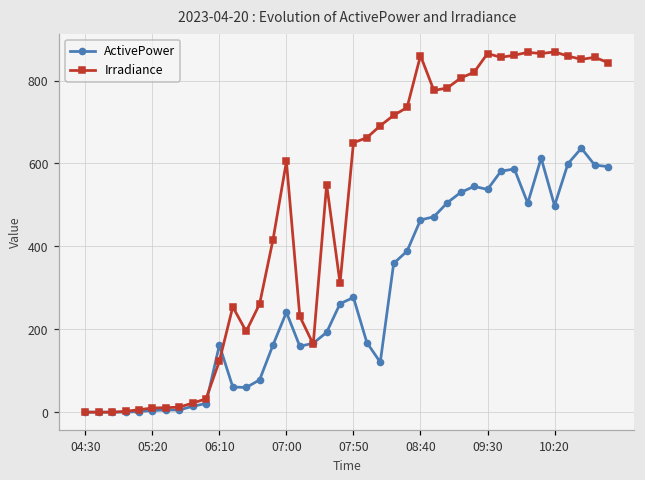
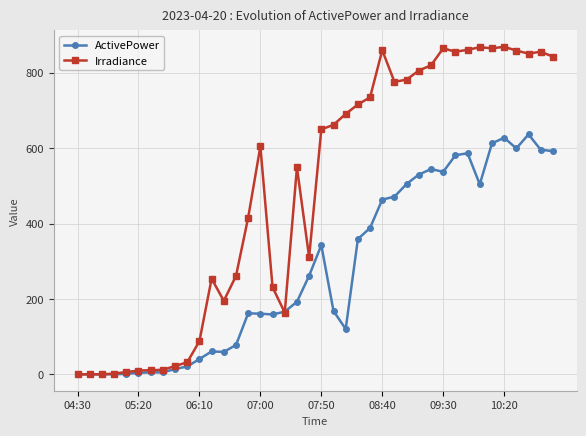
  {
    "ActivePower": {
-     "06:10": 160,
-     "07:00": 240,
-     "07:50": 280,
+     "06:10": 40,
+     "07:00": 160,
+     "07:50": 340,
      "08:40": 460,
      "09:30": 540,
-     "10:20": 500
+     "10:20": 630
    },
    "Irradiance": {
-     "06:10": 120,
+     "06:10": 90,
      "07:00": 610,
      "07:50": 650,
      "08:40": 860,
      "09:30": 870,
      "10:20": 870
    }
  }
